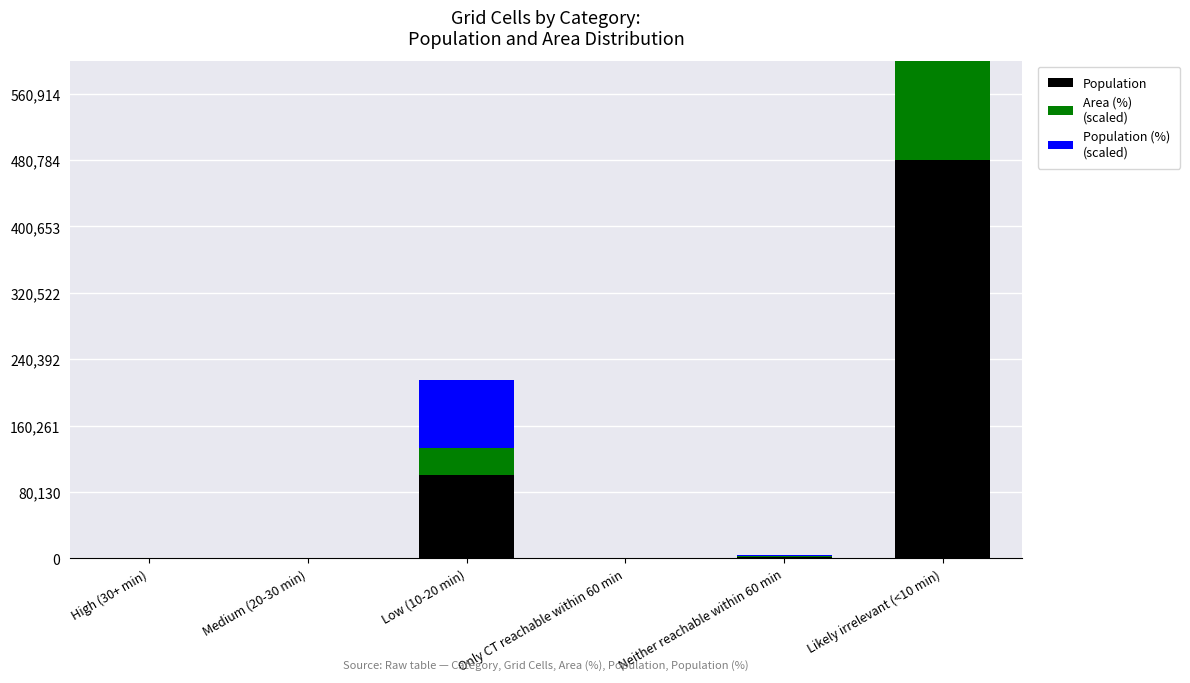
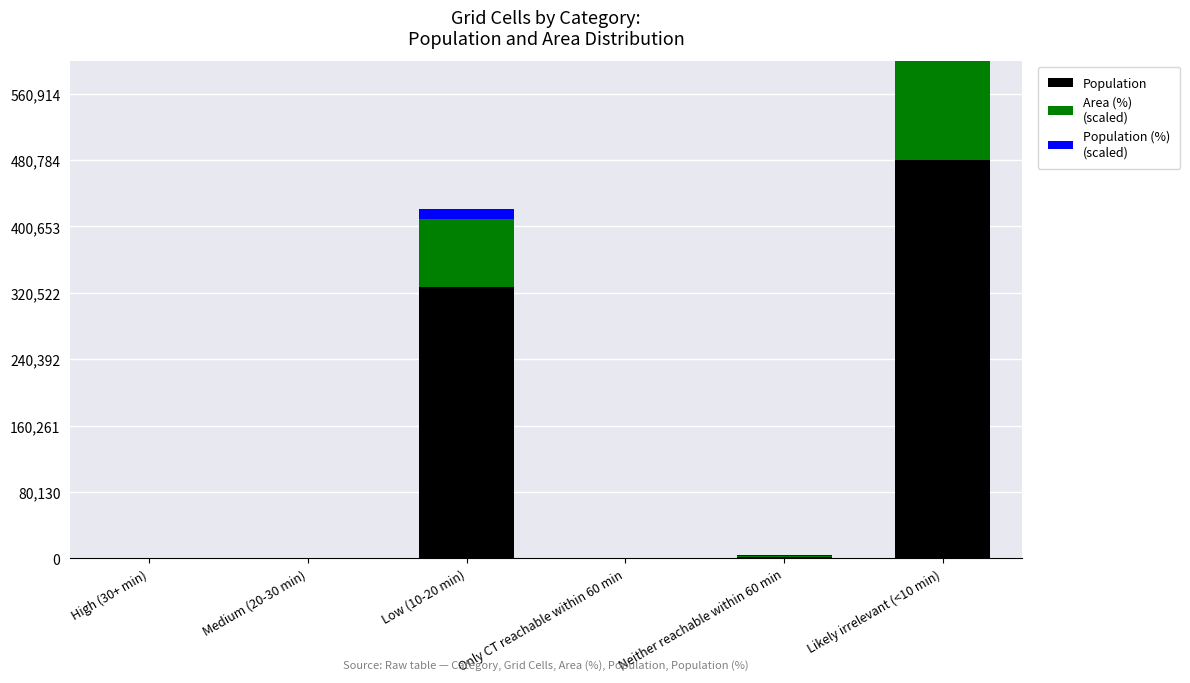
  {
    "Population": {
      "High (30+ min)": "0",
-     "Low (10-20 min)": "100,000",
+     "Low (10-20 min)": "330,000",
      "Only CT reachable within 60 min": "0",
      "Likely irrelevant (<10 min)": "480,000"
    },
    "Area (%) (scaled)": {
      "High (30+ min)": "0",
      "Medium (20-30 min)": "0",
-     "Low (10-20 min)": "30,000",
+     "Low (10-20 min)": "80,000",
      "Only CT reachable within 60 min": "0"
    },
    "Population (%) (scaled)": {
      "High (30+ min)": "0",
      "Medium (20-30 min)": "0",
-     "Low (10-20 min)": "80,000",
+     "Low (10-20 min)": "10,000",
      "Only CT reachable within 60 min": "0"
    }
  }
